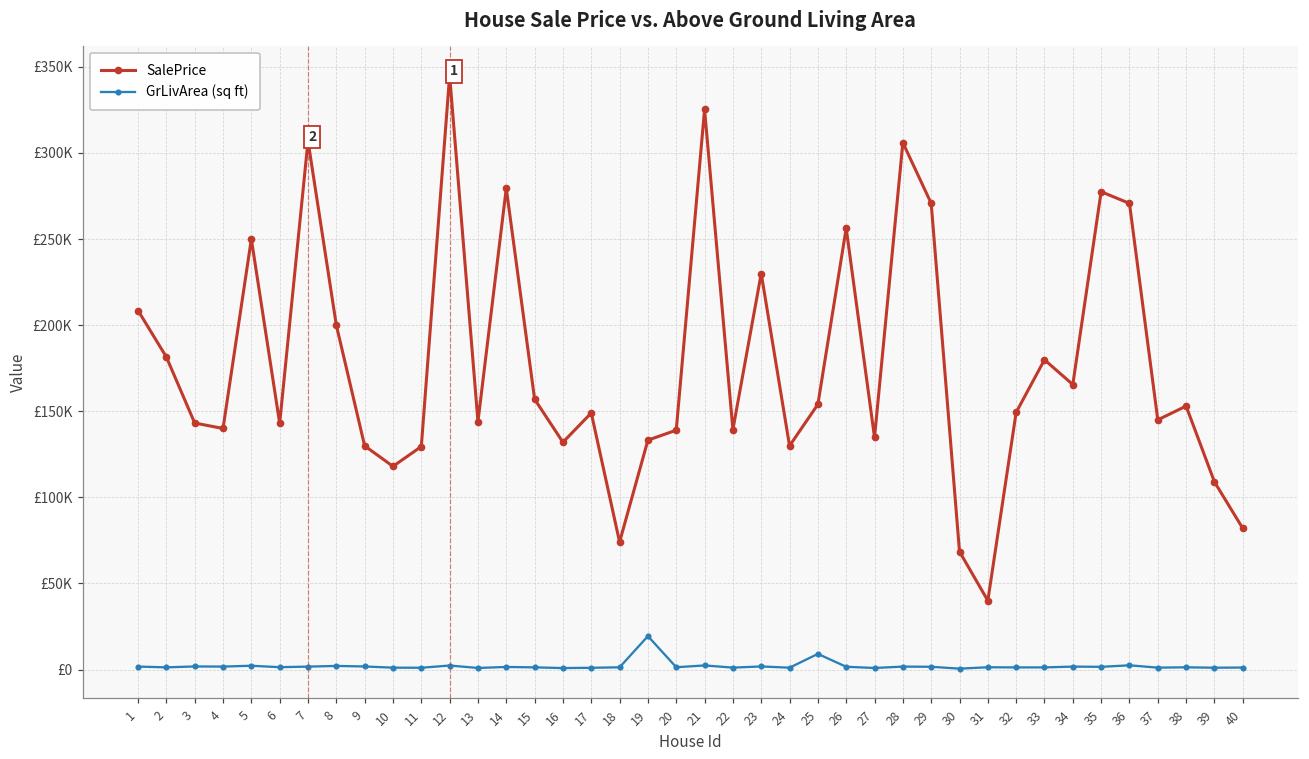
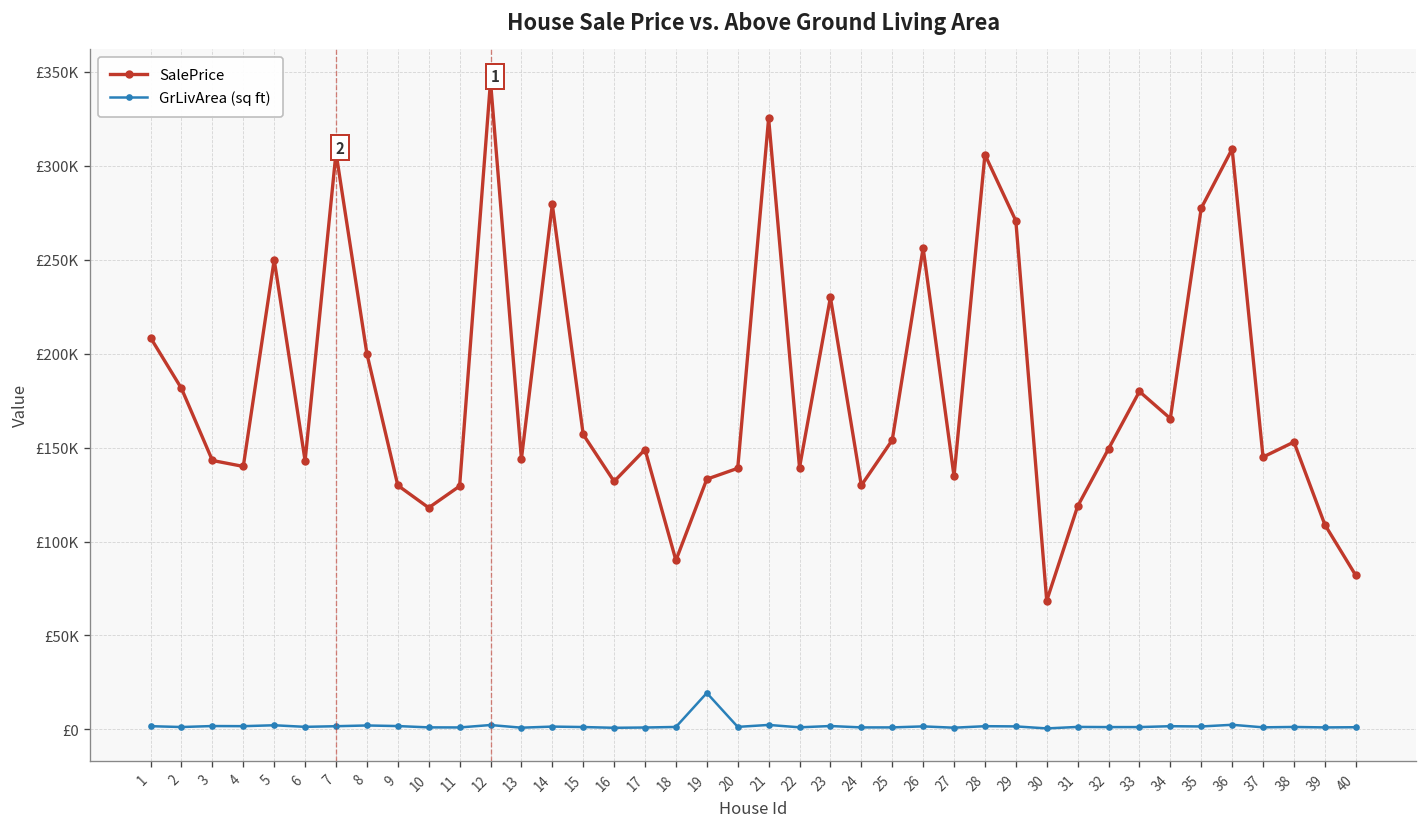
  {
    "SalePrice": {
      "1": "£209000",
      "2": "£182000",
      "3": "£143000",
      "4": "£140000",
      "5": "£250000",
      "6": "£143000",
      "8": "£200000",
      "9": "£130000",
      "10": "£118000",
      "11": "£130000",
      "13": "£144000",
      "14": "£280000",
      "15": "£157000",
      "16": "£132000",
      "17": "£149000",
-     "18": "£74000",
+     "18": "£90000",
      "19": "£133000",
      "20": "£139000",
      "21": "£325000",
      "22": "£139000",
      "23": "£230000",
      "24": "£130000",
      "25": "£154000",
      "26": "£256000",
      "27": "£135000",
      "28": "£306000",
      "29": "£271000",
      "30": "£69000",
-     "31": "£40000",
+     "31": "£119000",
      "32": "£149000",
      "33": "£180000",
      "34": "£166000",
      "35": "£278000",
-     "36": "£271000",
+     "36": "£309000",
      "37": "£145000",
      "38": "£153000",
      "39": "£109000",
      "40": "£82000"
    },
    "GrLivArea (sq ft)": {
      "1": "£2000",
      "2": "£1000",
      "3": "£2000",
      "4": "£2000",
      "5": "£2000",
      "6": "£1000",
      "7": "£2000",
      "8": "£2000",
      "9": "£2000",
      "10": "£1000",
      "11": "£1000",
      "12": "£2000",
      "13": "£1000",
      "14": "£1000",
      "15": "£1000",
      "16": "£1000",
      "17": "£1000",
      "18": "£1000",
      "19": "£19000",
      "20": "£1000",
      "21": "£2000",
      "22": "£1000",
      "23": "£2000",
      "24": "£1000",
-     "25": "£9000",
+     "25": "£1000",
      "26": "£2000",
      "27": "£1000",
      "28": "£2000",
      "29": "£2000",
      "30": "£1000",
      "31": "£1000",
      "32": "£1000",
      "33": "£1000",
      "34": "£2000",
      "35": "£2000",
      "36": "£2000",
      "37": "£1000",
      "38": "£1000",
      "39": "£1000",
      "40": "£1000"
    }
  }
